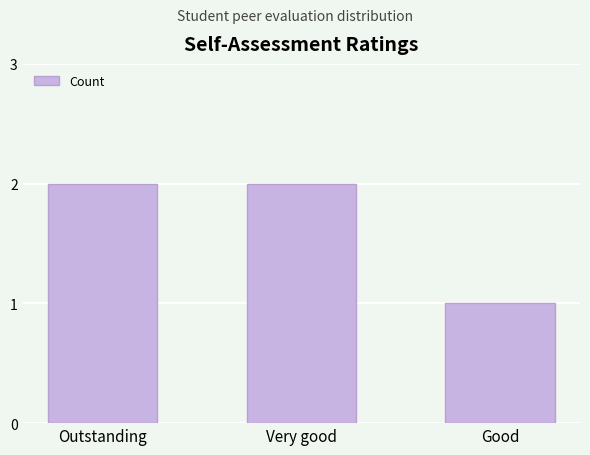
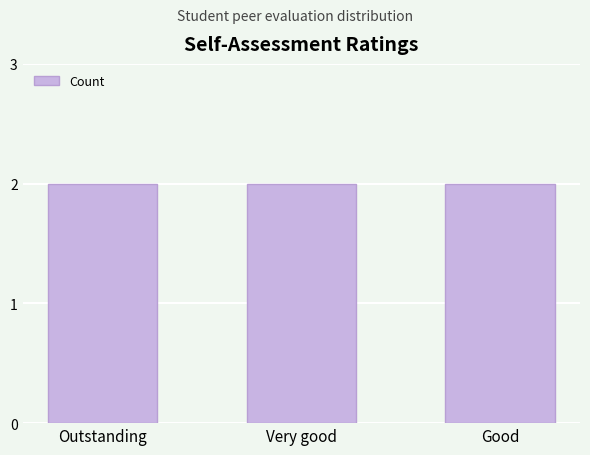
  {
    "Outstanding": 2,
    "Very good": 2,
-   "Good": 1
+   "Good": 2
  }
